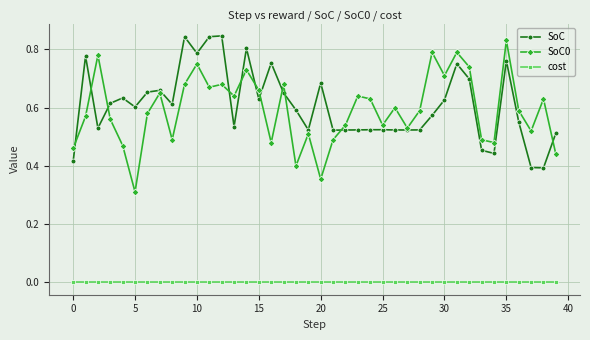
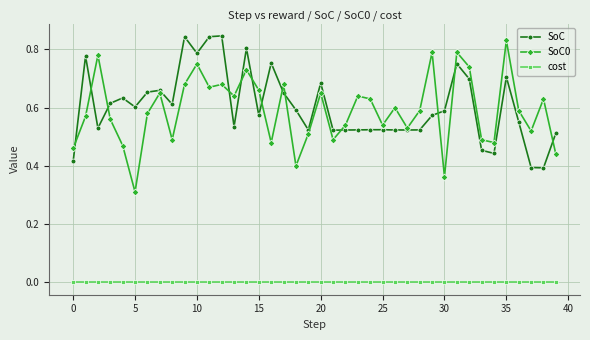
  {
    "SoC": {
      "0": 0.42,
      "5": 0.60,
      "10": 0.79,
-     "15": 0.63,
+     "15": 0.57,
      "20": 0.68,
      "25": 0.52,
-     "30": 0.63,
-     "35": 0.76
+     "30": 0.59,
+     "35": 0.71
    },
    "SoC0": {
      "0": 0.46,
      "5": 0.31,
      "10": 0.75,
      "15": 0.66,
-     "20": 0.35,
+     "20": 0.65,
      "25": 0.54,
-     "30": 0.71,
+     "30": 0.36,
      "35": 0.83
    },
    "cost": {
      "0": 0.00,
      "5": 0.00,
      "10": 0.00,
      "15": 0.00,
      "20": 0.00,
      "25": 0.00,
      "30": 0.00,
      "35": 0.00
    }
  }
